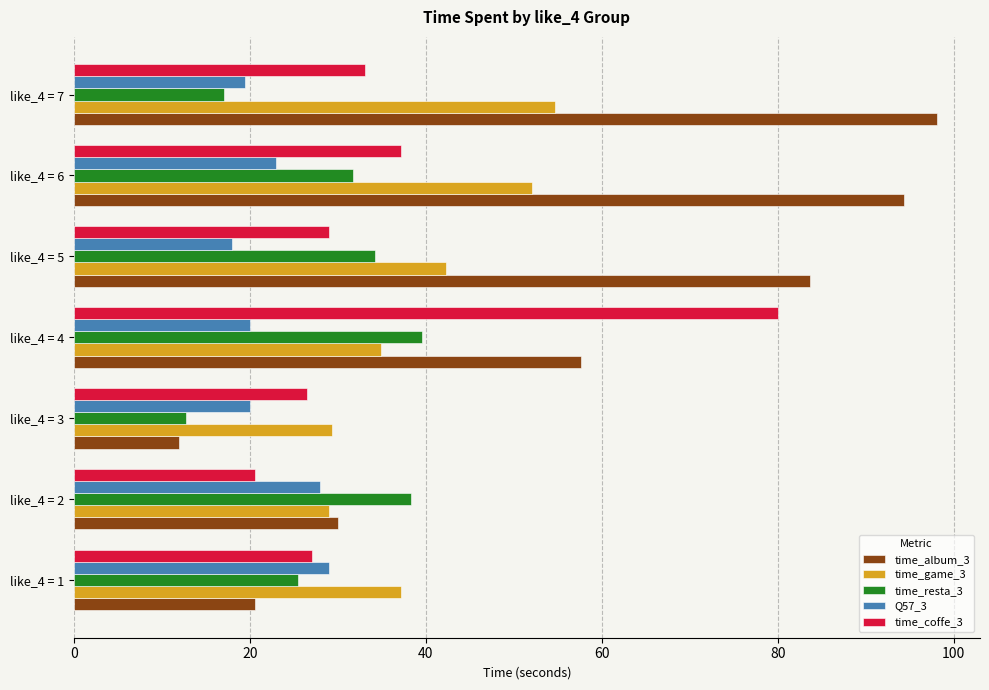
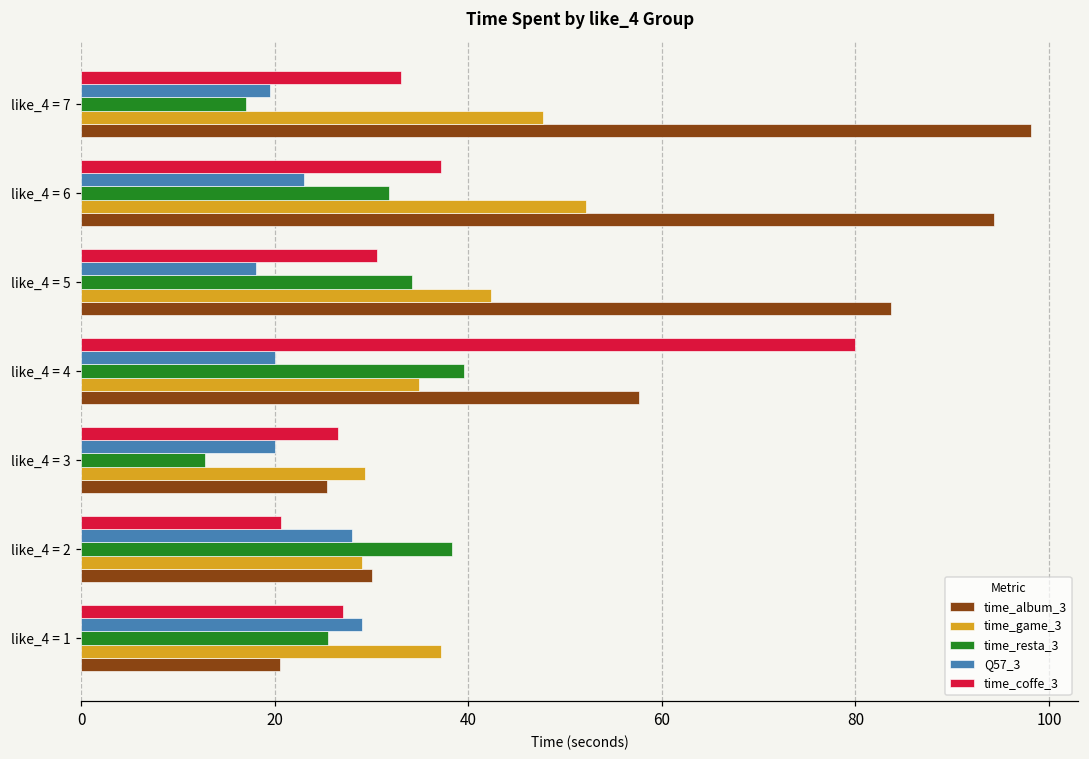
  {
    "time_album_3": {
      "like_4 = 7": 98,
      "like_4 = 6": 94,
      "like_4 = 5": 84,
      "like_4 = 4": 58,
-     "like_4 = 3": 12,
+     "like_4 = 3": 25,
      "like_4 = 2": 30,
      "like_4 = 1": 21
    },
    "time_game_3": {
-     "like_4 = 7": 55,
+     "like_4 = 7": 48,
      "like_4 = 6": 52,
      "like_4 = 5": 42,
      "like_4 = 4": 35,
      "like_4 = 3": 29,
      "like_4 = 2": 29,
      "like_4 = 1": 37
    },
    "time_resta_3": {
      "like_4 = 7": 17,
      "like_4 = 6": 32,
      "like_4 = 5": 34,
      "like_4 = 4": 40,
      "like_4 = 3": 13,
      "like_4 = 2": 38,
      "like_4 = 1": 25
    },
    "Q57_3": {
      "like_4 = 7": 20,
      "like_4 = 6": 23,
      "like_4 = 5": 18,
      "like_4 = 4": 20,
      "like_4 = 3": 20,
      "like_4 = 2": 28,
      "like_4 = 1": 29
    },
    "time_coffe_3": {
      "like_4 = 7": 33,
      "like_4 = 6": 37,
-     "like_4 = 5": 29,
+     "like_4 = 5": 31,
      "like_4 = 4": 80,
      "like_4 = 3": 27,
      "like_4 = 2": 21,
      "like_4 = 1": 27
    }
  }
